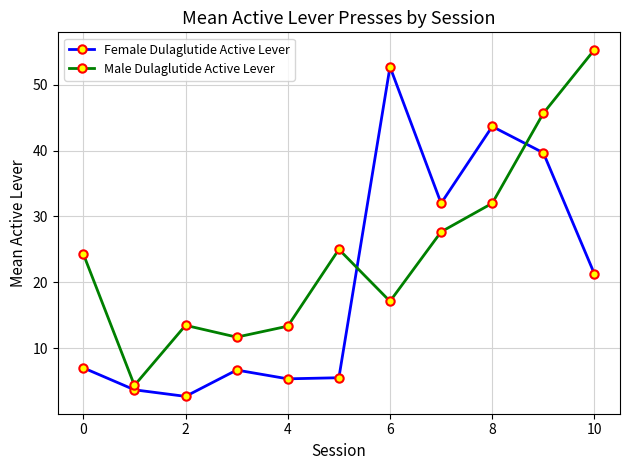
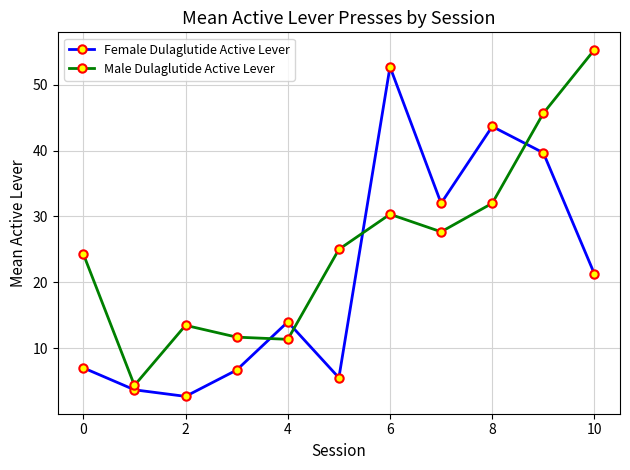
  {
    "Female Dulaglutide Active Lever": {
      "0": 7,
      "2": 3,
-     "4": 5,
+     "4": 14,
      "6": 53,
      "8": 44,
      "10": 21
    },
    "Male Dulaglutide Active Lever": {
      "0": 24,
      "2": 13,
-     "4": 13,
-     "6": 17,
+     "4": 11,
+     "6": 30,
      "8": 32,
      "10": 55
    }
  }
